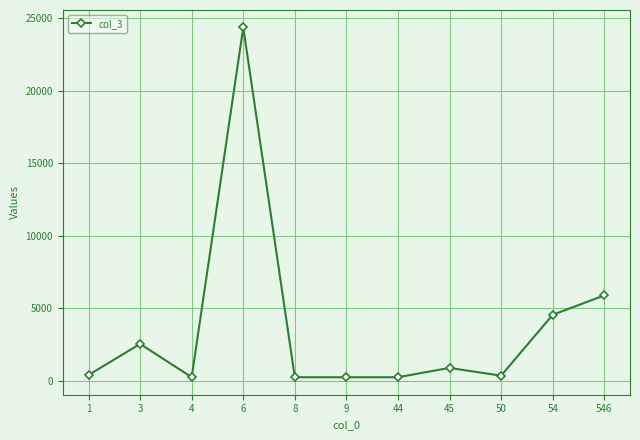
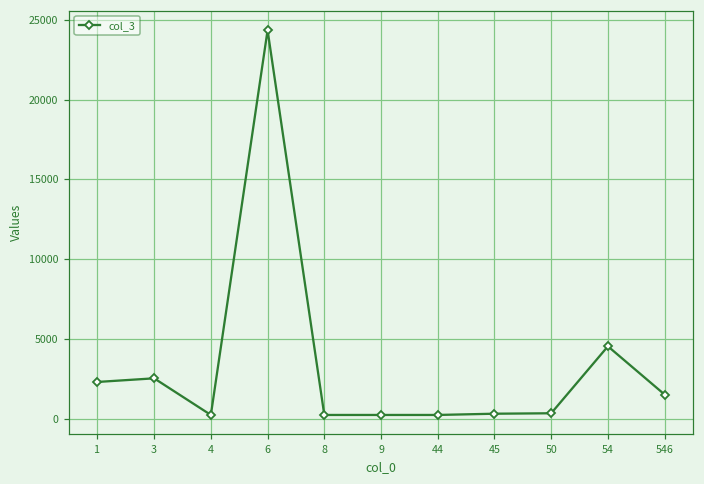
  {
-   "1": 400,
+   "1": 2300,
    "3": 2500,
    "4": 200,
    "6": 24300,
    "8": 200,
    "9": 200,
    "44": 200,
-   "45": 900,
+   "45": 300,
    "50": 300,
    "54": 4500,
-   "546": 5900
+   "546": 1500
  }
